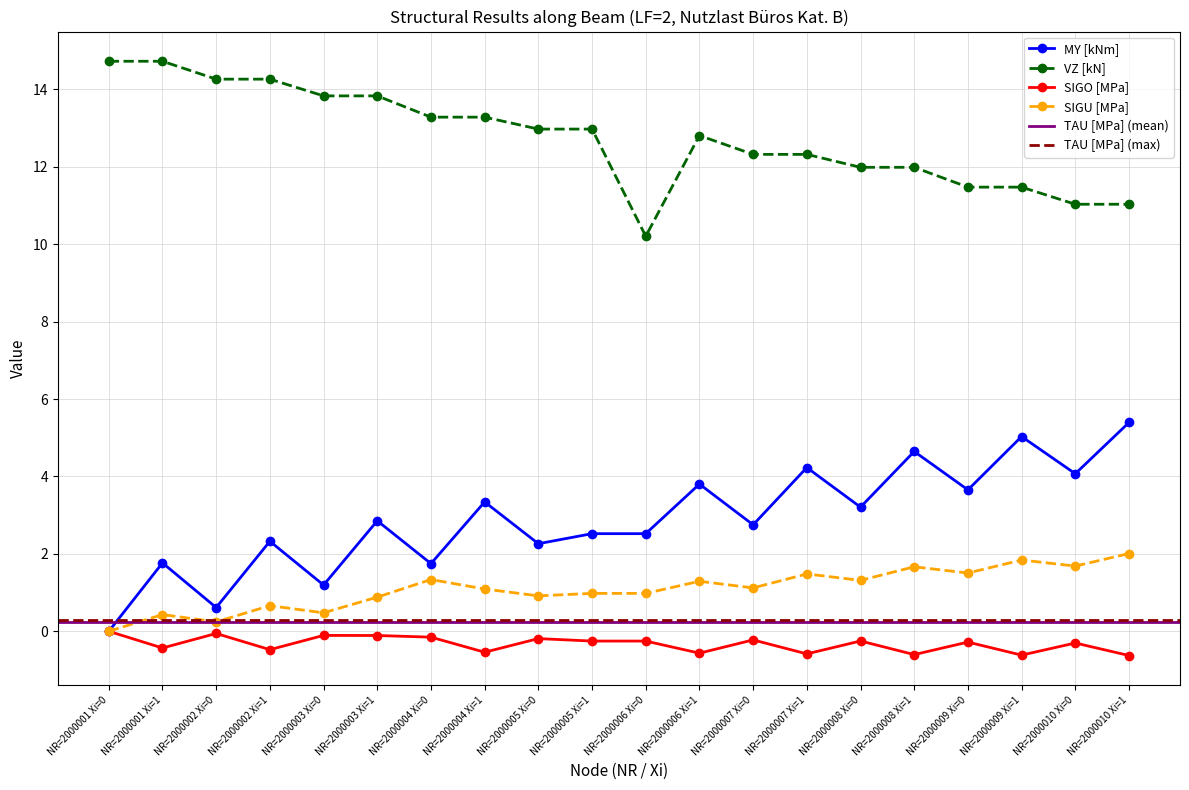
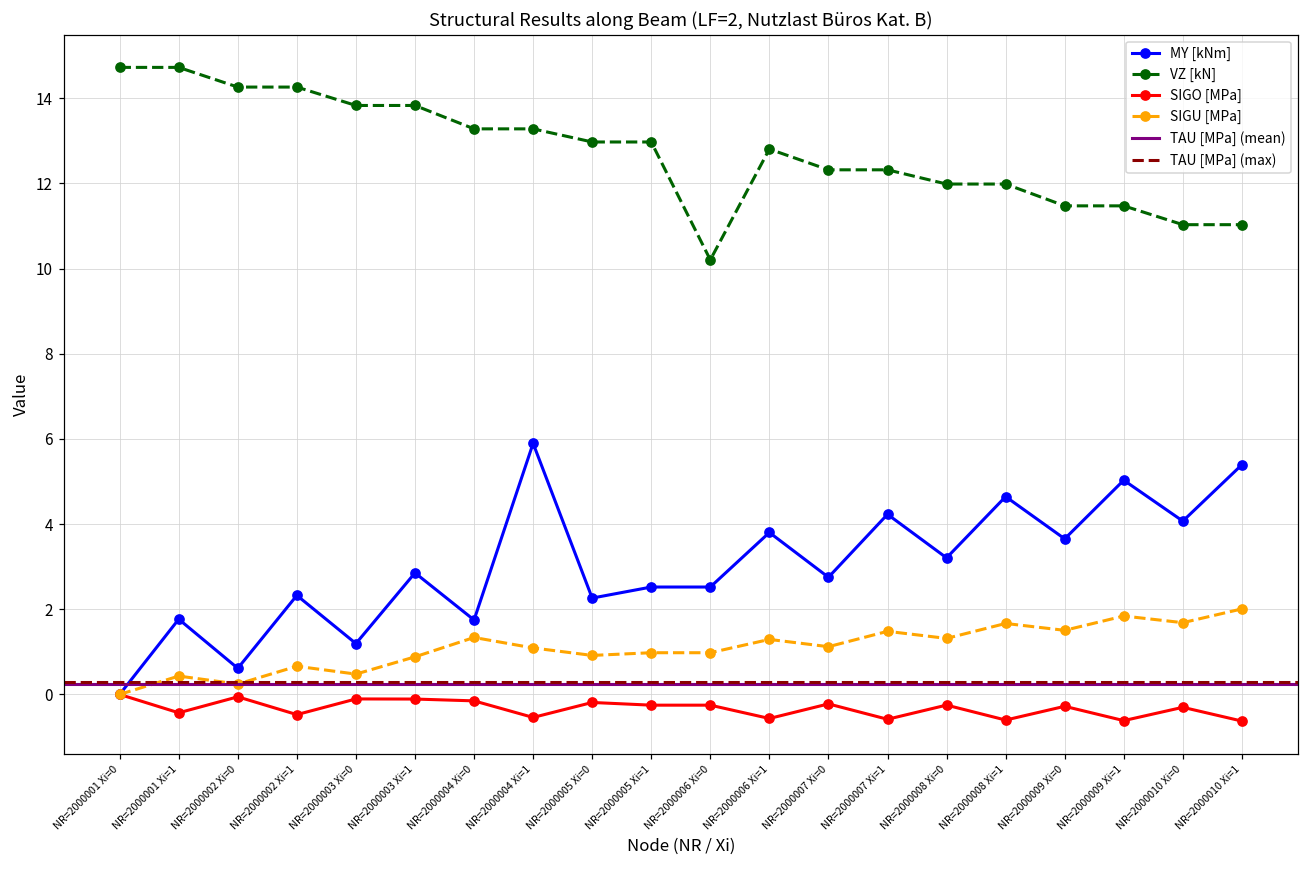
  {
    "MY [kNm]": {
      "NR=2000001 Xi=1": 1.8,
      "NR=2000002 Xi=0": 0.6,
      "NR=2000002 Xi=1": 2.3,
      "NR=2000003 Xi=0": 1.2,
      "NR=2000003 Xi=1": 2.9,
      "NR=2000004 Xi=0": 1.7,
-     "NR=2000004 Xi=1": 3.3,
+     "NR=2000004 Xi=1": 5.9,
      "NR=2000005 Xi=0": 2.3,
      "NR=2000005 Xi=1": 2.5,
      "NR=2000006 Xi=0": 2.5,
      "NR=2000006 Xi=1": 3.8,
      "NR=2000007 Xi=0": 2.8,
      "NR=2000007 Xi=1": 4.2,
      "NR=2000008 Xi=0": 3.2,
      "NR=2000008 Xi=1": 4.6,
      "NR=2000009 Xi=0": 3.7,
      "NR=2000009 Xi=1": 5.0,
      "NR=2000010 Xi=0": 4.1,
      "NR=2000010 Xi=1": 5.4
    },
    "VZ [kN]": {
      "NR=2000001 Xi=0": 14.7,
      "NR=2000001 Xi=1": 14.7,
      "NR=2000002 Xi=0": 14.3,
      "NR=2000002 Xi=1": 14.3,
      "NR=2000003 Xi=0": 13.8,
      "NR=2000003 Xi=1": 13.8,
      "NR=2000004 Xi=0": 13.3,
      "NR=2000004 Xi=1": 13.3,
      "NR=2000005 Xi=0": 13.0,
      "NR=2000005 Xi=1": 13.0,
      "NR=2000006 Xi=0": 10.2,
      "NR=2000006 Xi=1": 12.8,
      "NR=2000007 Xi=0": 12.3,
      "NR=2000007 Xi=1": 12.3,
      "NR=2000008 Xi=0": 12.0,
      "NR=2000008 Xi=1": 12.0,
      "NR=2000009 Xi=0": 11.5,
      "NR=2000009 Xi=1": 11.5,
      "NR=2000010 Xi=0": 11.0,
      "NR=2000010 Xi=1": 11.0
    },
    "SIGO [MPa]": {
      "NR=2000001 Xi=1": -0.4,
      "NR=2000002 Xi=0": -0.1,
      "NR=2000002 Xi=1": -0.5,
      "NR=2000003 Xi=0": -0.1,
      "NR=2000003 Xi=1": -0.1,
      "NR=2000004 Xi=0": -0.2,
      "NR=2000004 Xi=1": -0.5,
      "NR=2000005 Xi=0": -0.2,
      "NR=2000005 Xi=1": -0.3,
      "NR=2000006 Xi=0": -0.3,
      "NR=2000006 Xi=1": -0.6,
      "NR=2000007 Xi=0": -0.2,
      "NR=2000007 Xi=1": -0.6,
      "NR=2000008 Xi=0": -0.3,
      "NR=2000008 Xi=1": -0.6,
      "NR=2000009 Xi=0": -0.3,
      "NR=2000009 Xi=1": -0.6,
      "NR=2000010 Xi=0": -0.3,
      "NR=2000010 Xi=1": -0.6
    },
    "SIGU [MPa]": {
      "NR=2000001 Xi=1": 0.4,
      "NR=2000002 Xi=0": 0.2,
      "NR=2000002 Xi=1": 0.7,
      "NR=2000003 Xi=0": 0.5,
      "NR=2000003 Xi=1": 0.9,
      "NR=2000004 Xi=0": 1.3,
      "NR=2000004 Xi=1": 1.1,
      "NR=2000005 Xi=0": 0.9,
      "NR=2000005 Xi=1": 1.0,
      "NR=2000006 Xi=0": 1.0,
      "NR=2000006 Xi=1": 1.3,
      "NR=2000007 Xi=0": 1.1,
      "NR=2000007 Xi=1": 1.5,
      "NR=2000008 Xi=0": 1.3,
      "NR=2000008 Xi=1": 1.7,
      "NR=2000009 Xi=0": 1.5,
      "NR=2000009 Xi=1": 1.8,
      "NR=2000010 Xi=0": 1.7,
      "NR=2000010 Xi=1": 2.0
    }
  }
